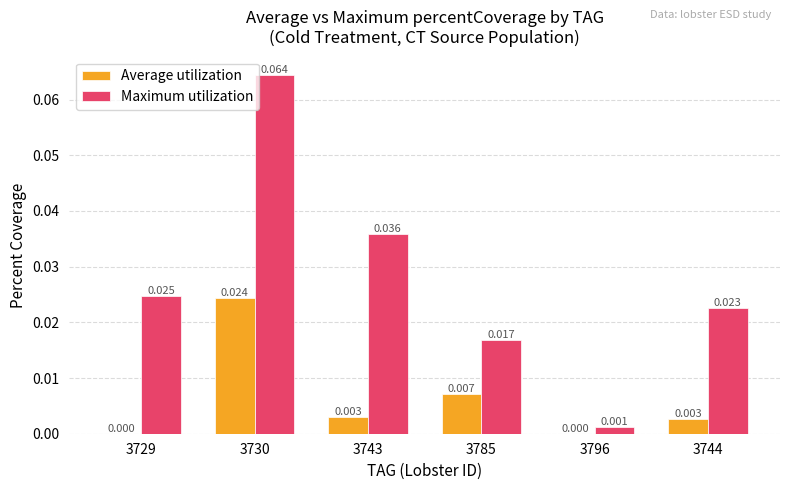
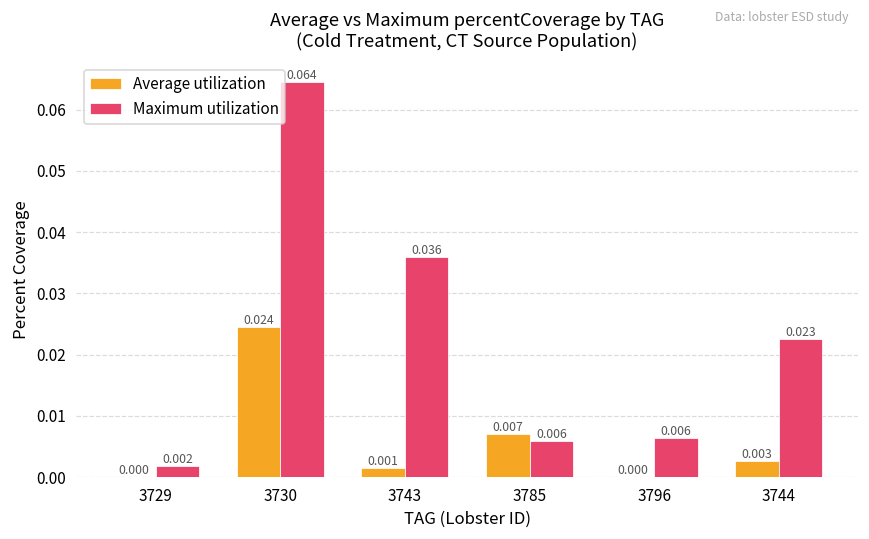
  {
    "Average utilization": {
      "3729": 0.000,
      "3730": 0.024,
-     "3743": 0.003,
+     "3743": 0.001,
      "3785": 0.007,
      "3796": 0.000,
      "3744": 0.003
    },
    "Maximum utilization": {
-     "3729": 0.025,
+     "3729": 0.002,
      "3730": 0.064,
      "3743": 0.036,
-     "3785": 0.017,
-     "3796": 0.001,
+     "3785": 0.006,
+     "3796": 0.006,
      "3744": 0.023
    }
  }
